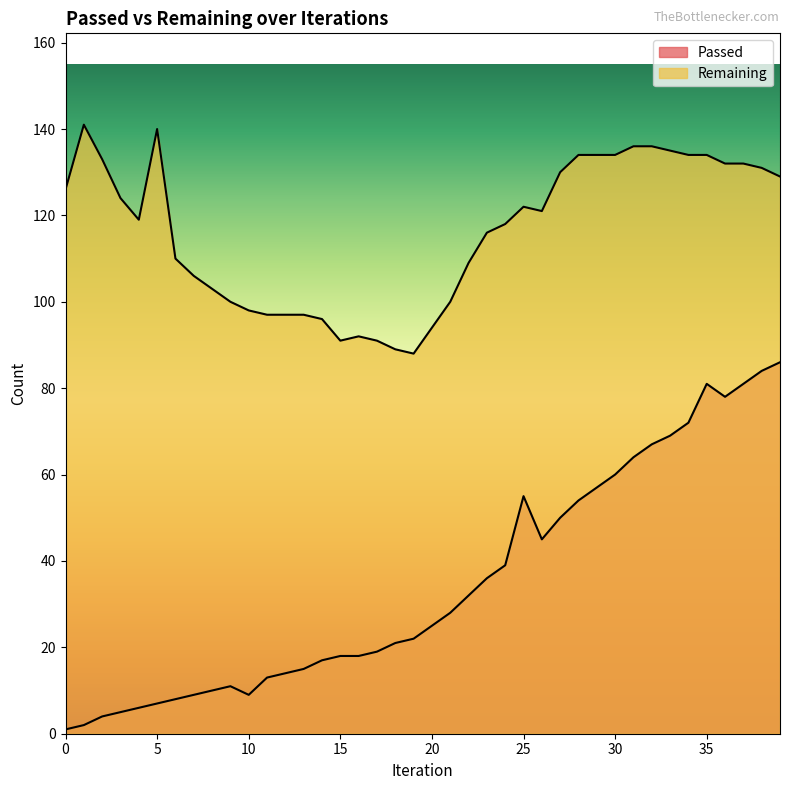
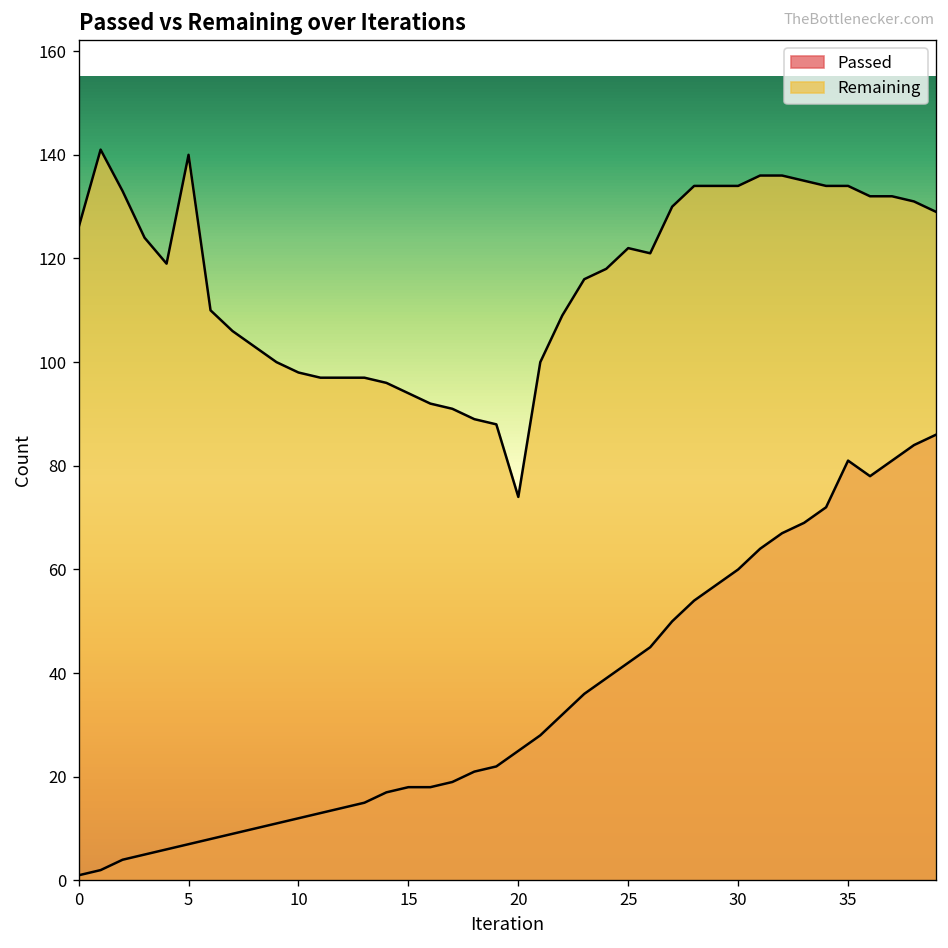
  {
    "Passed": {
      "0": 1,
      "5": 7,
-     "10": 9,
+     "10": 12,
      "15": 18,
      "20": 25,
-     "25": 55,
+     "25": 42,
      "30": 60,
      "35": 81
    },
    "Remaining": {
      "0": 126,
      "5": 140,
      "10": 98,
-     "15": 91,
-     "20": 94,
+     "15": 94,
+     "20": 74,
      "25": 122,
      "30": 134,
      "35": 134
    }
  }
